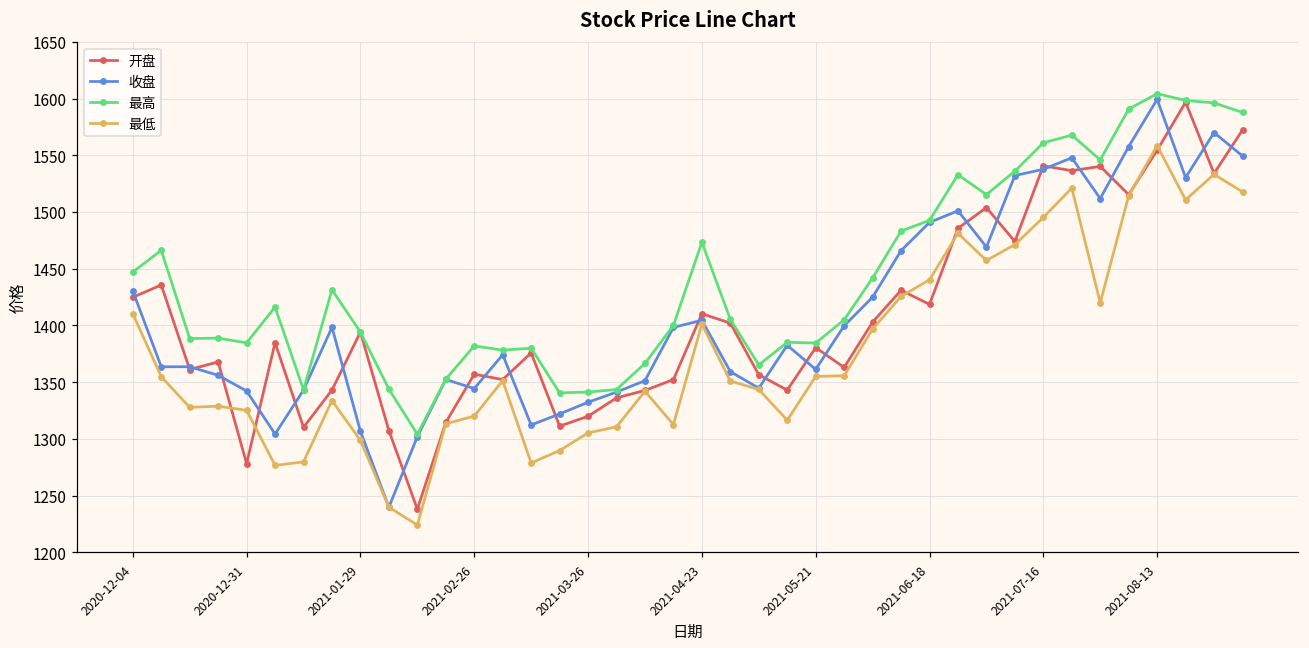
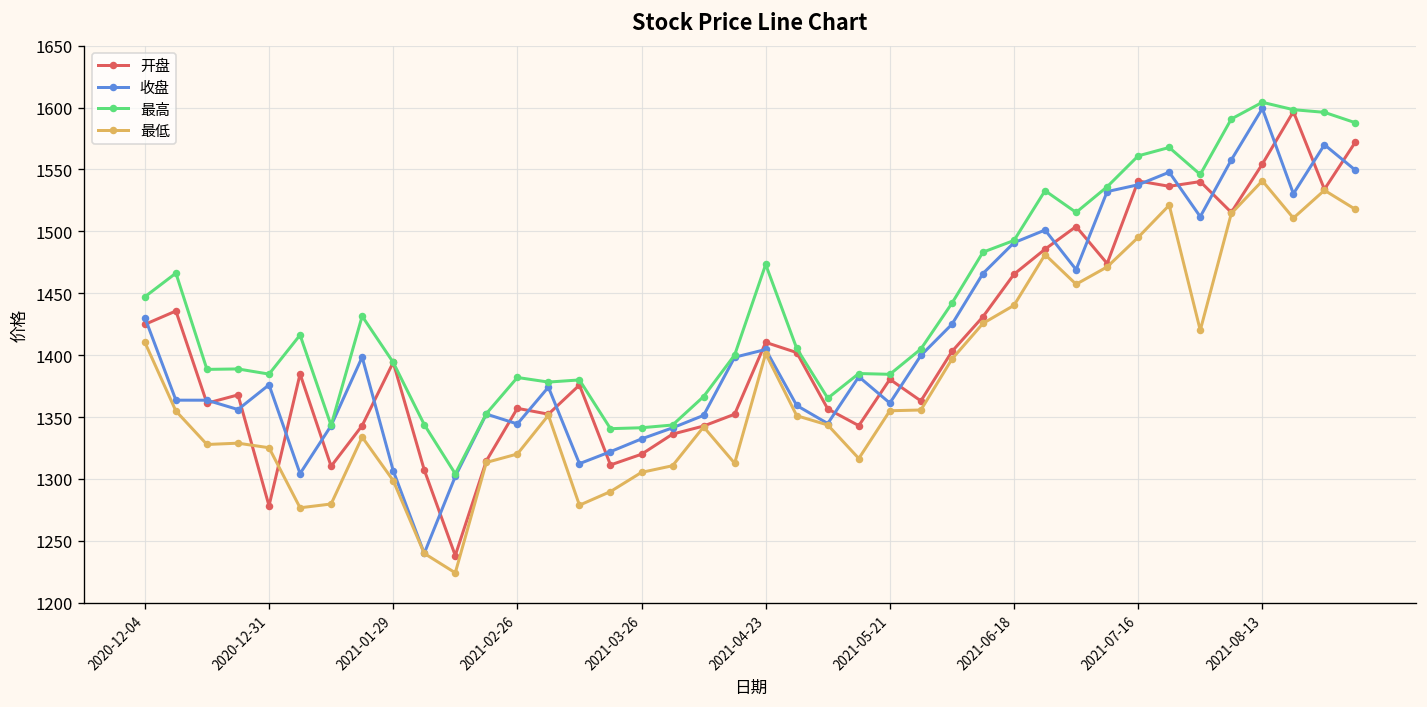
  {
    "开盘": {
      "2020-12-04": 1425,
      "2020-12-31": 1278,
      "2021-02-26": 1357,
      "2021-03-26": 1320,
      "2021-04-23": 1410,
      "2021-05-21": 1380,
-     "2021-06-18": 1419,
+     "2021-06-18": 1465,
      "2021-07-16": 1541,
      "2021-08-13": 1554
    },
    "收盘": {
      "2020-12-04": 1430,
-     "2020-12-31": 1342,
+     "2020-12-31": 1376,
      "2021-01-29": 1307,
      "2021-02-26": 1344,
      "2021-03-26": 1332,
      "2021-04-23": 1405,
      "2021-05-21": 1361,
      "2021-07-16": 1538,
      "2021-08-13": 1599
    },
    "最高": {
      "2020-12-04": 1447,
      "2020-12-31": 1385,
      "2021-02-26": 1382,
      "2021-03-26": 1341,
      "2021-04-23": 1473,
      "2021-05-21": 1385,
      "2021-07-16": 1561,
      "2021-08-13": 1604
    },
    "最低": {
      "2020-12-04": 1410,
      "2020-12-31": 1325,
      "2021-01-29": 1299,
      "2021-02-26": 1320,
      "2021-03-26": 1305,
      "2021-04-23": 1401,
      "2021-05-21": 1355,
      "2021-06-18": 1440,
      "2021-07-16": 1495,
-     "2021-08-13": 1558
+     "2021-08-13": 1541
    }
  }
